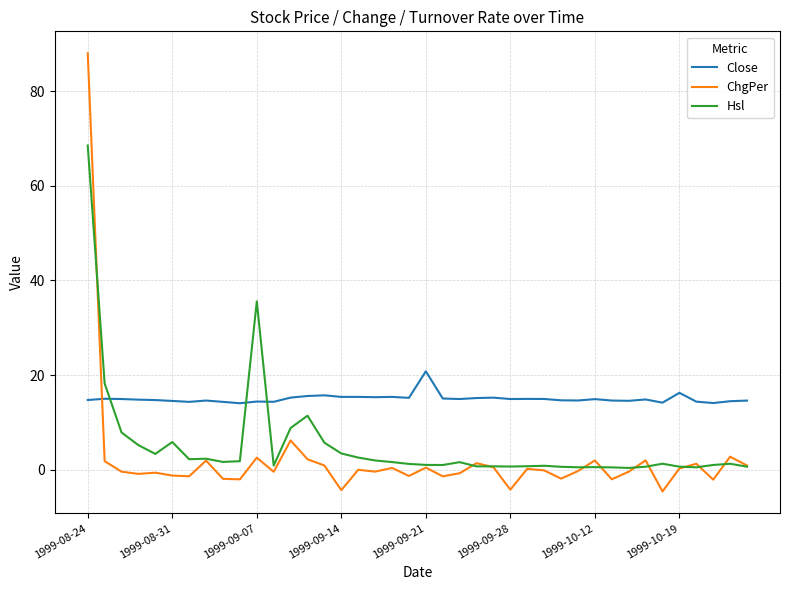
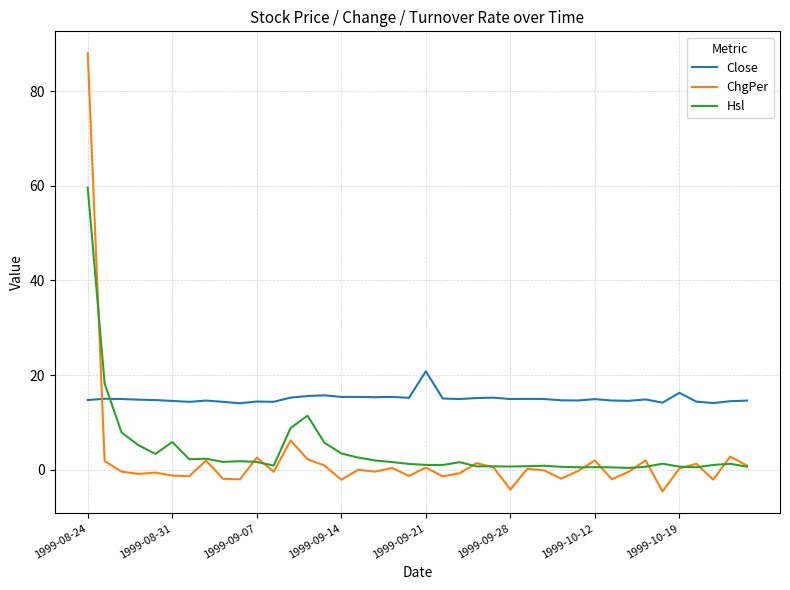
  {
    "Close": {
      "1999-08-24": 15,
      "1999-08-31": 15,
      "1999-09-07": 14,
      "1999-09-14": 15,
      "1999-09-21": 21,
      "1999-09-28": 15,
      "1999-10-12": 15,
      "1999-10-19": 16
    },
    "ChgPer": {
      "1999-08-24": 88,
      "1999-08-31": -1,
      "1999-09-07": 3,
-     "1999-09-14": -4,
+     "1999-09-14": -2,
      "1999-09-21": 0,
      "1999-09-28": -4,
      "1999-10-12": 2
    },
    "Hsl": {
-     "1999-08-24": 69,
+     "1999-08-24": 60,
      "1999-08-31": 6,
-     "1999-09-07": 36,
+     "1999-09-07": 2,
      "1999-09-14": 3,
      "1999-09-21": 1,
      "1999-09-28": 1,
      "1999-10-12": 1
    }
  }
